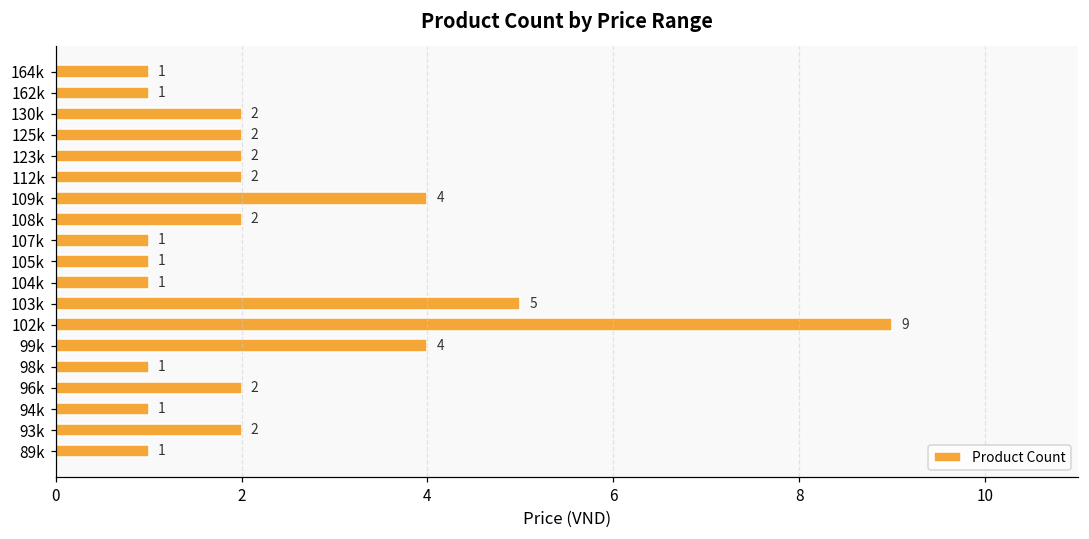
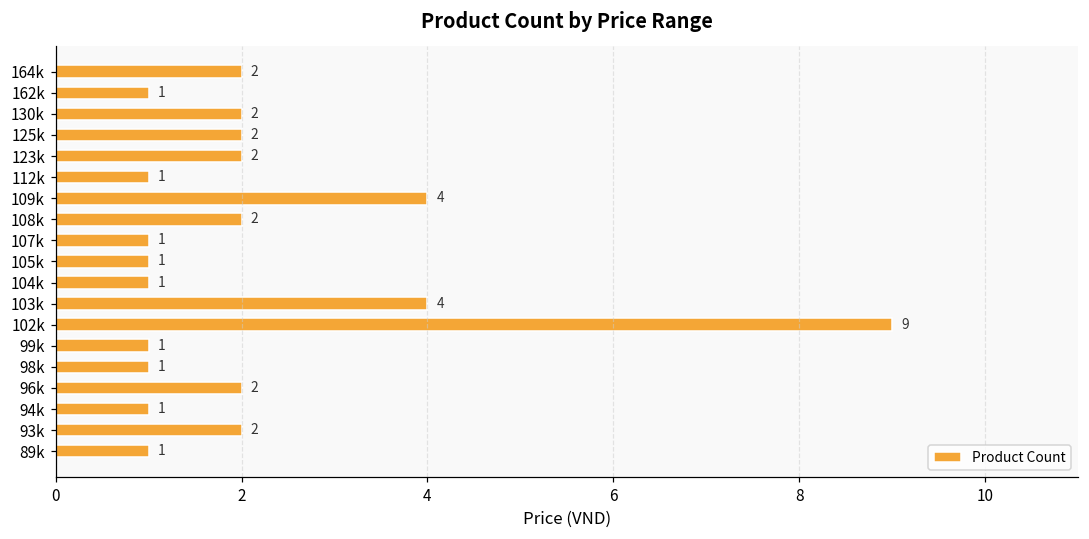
  {
-   "164k": 1,
+   "164k": 2,
    "162k": 1,
    "130k": 2,
    "125k": 2,
    "123k": 2,
-   "112k": 2,
+   "112k": 1,
    "109k": 4,
    "108k": 2,
    "107k": 1,
    "105k": 1,
    "104k": 1,
-   "103k": 5,
+   "103k": 4,
    "102k": 9,
-   "99k": 4,
+   "99k": 1,
    "98k": 1,
    "96k": 2,
    "94k": 1,
    "93k": 2,
    "89k": 1
  }
